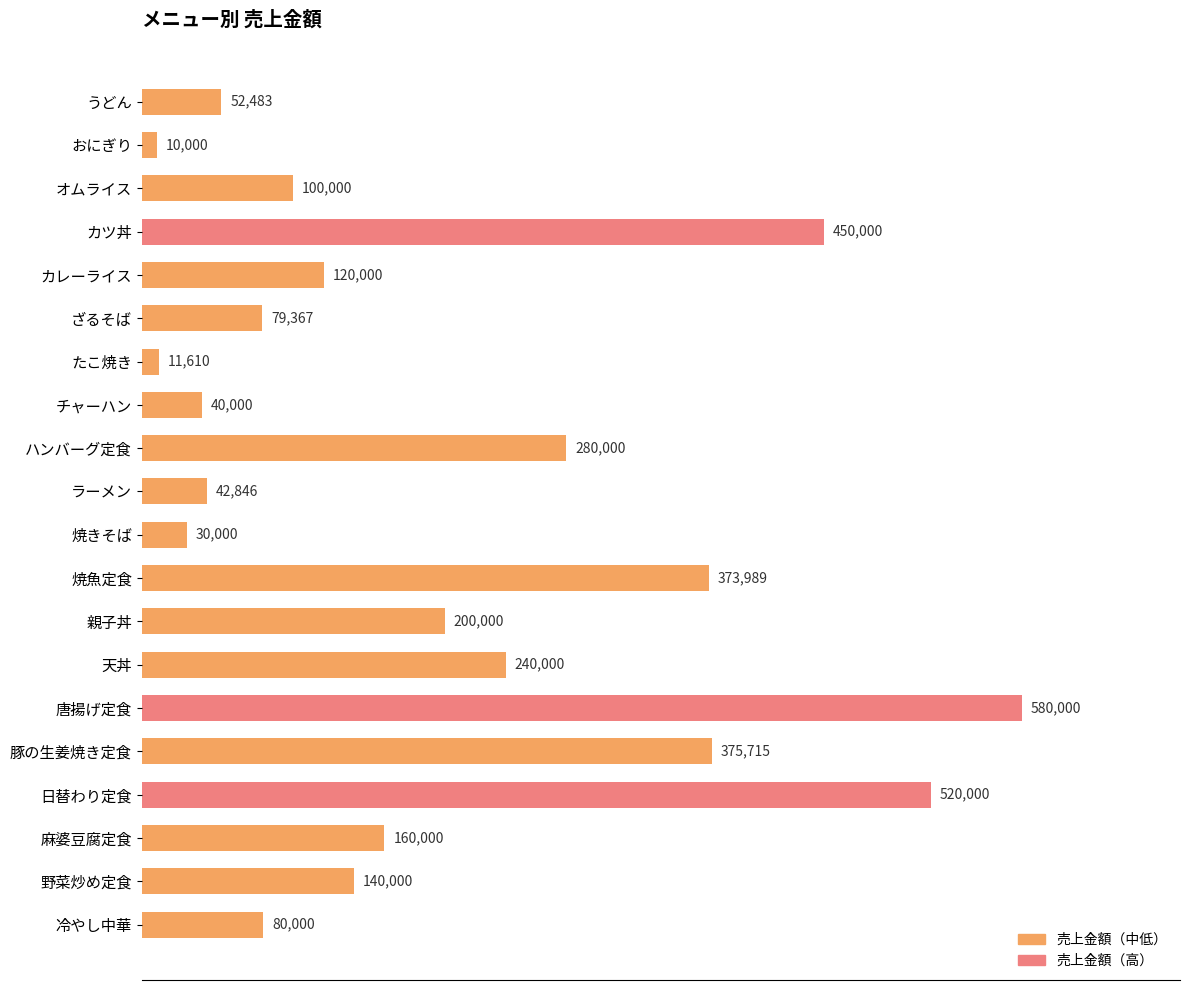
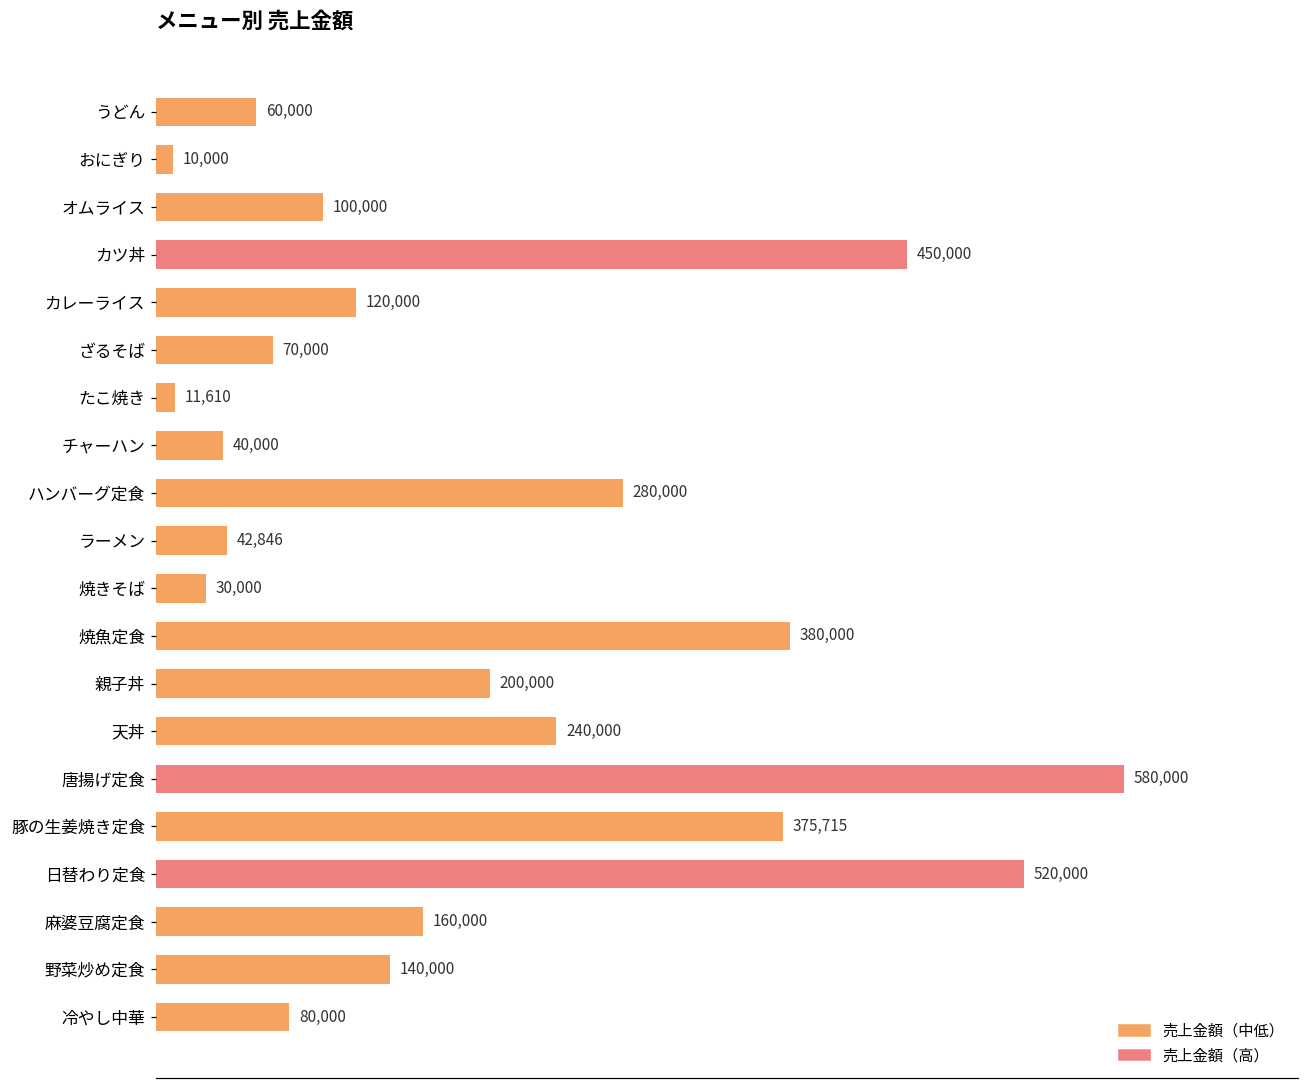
  {
-   "うどん": "52,483",
+   "うどん": "60,000",
    "おにぎり": "10,000",
    "オムライス": "100,000",
    "カツ丼": "450,000",
    "カレーライス": "120,000",
-   "ざるそば": "79,367",
+   "ざるそば": "70,000",
    "たこ焼き": "11,610",
    "チャーハン": "40,000",
    "ハンバーグ定食": "280,000",
    "ラーメン": "42,846",
    "焼きそば": "30,000",
-   "焼魚定食": "373,989",
+   "焼魚定食": "380,000",
    "親子丼": "200,000",
    "天丼": "240,000",
    "唐揚げ定食": "580,000",
    "豚の生姜焼き定食": "375,715",
    "日替わり定食": "520,000",
    "麻婆豆腐定食": "160,000",
    "野菜炒め定食": "140,000",
    "冷やし中華": "80,000"
  }
